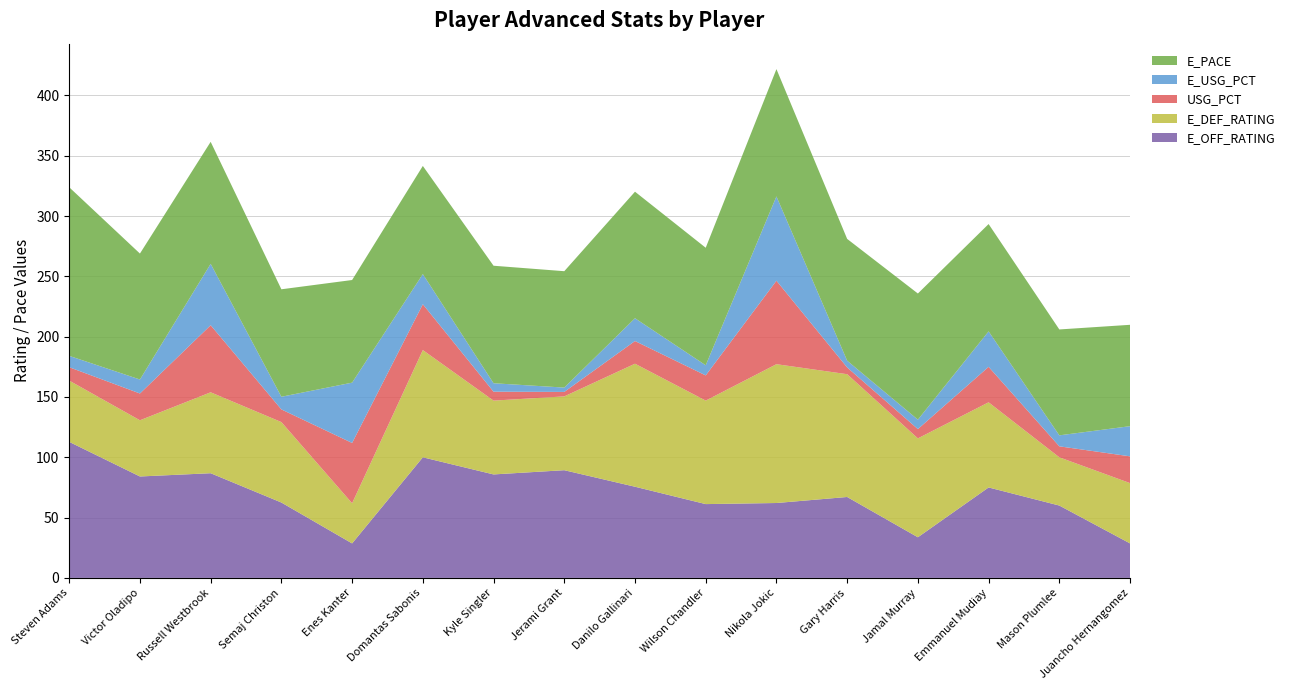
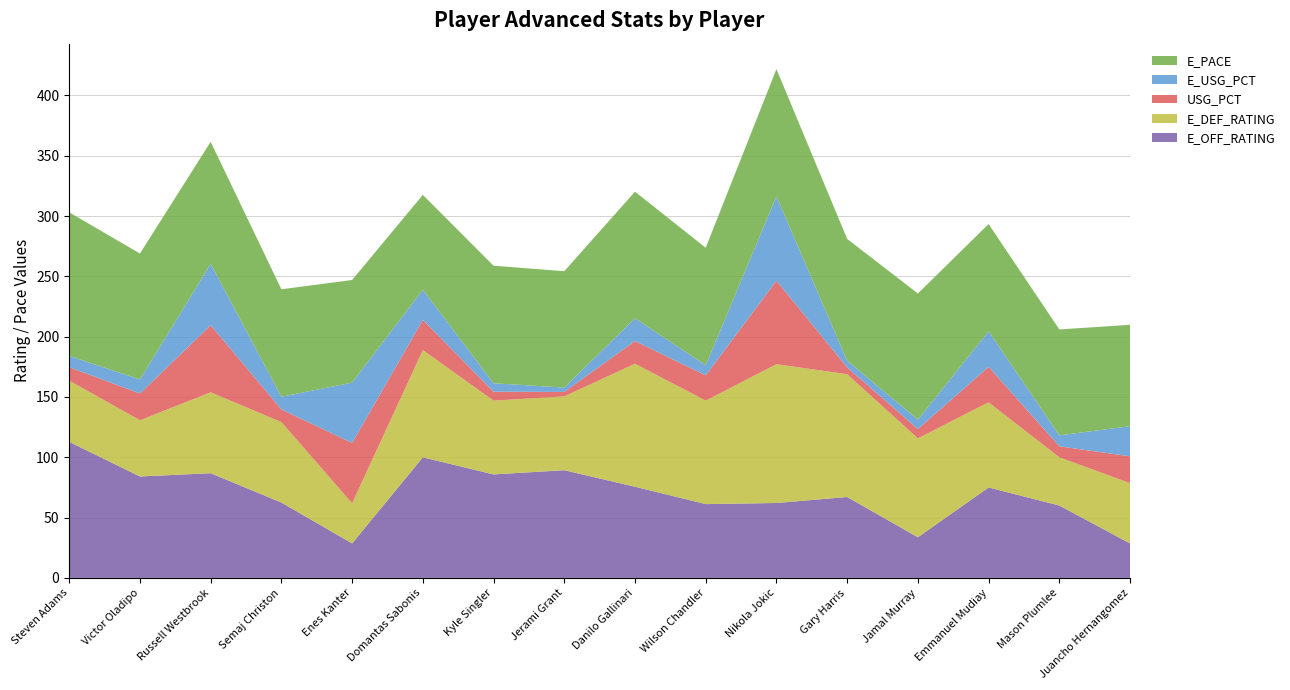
  {
    "E_OFF_RATING": {
      "Steven Adams": 113,
      "Victor Oladipo": 84,
      "Russell Westbrook": 87,
      "Semaj Christon": 63,
      "Enes Kanter": 29,
      "Domantas Sabonis": 100,
      "Kyle Singler": 86,
      "Jerami Grant": 89,
      "Danilo Gallinari": 76,
      "Wilson Chandler": 61,
      "Nikola Jokic": 62,
      "Gary Harris": 67,
      "Jamal Murray": 34,
      "Emmanuel Mudiay": 75,
      "Mason Plumlee": 60,
      "Juancho Hernangomez": 29
    },
    "E_DEF_RATING": {
      "Steven Adams": 51,
      "Victor Oladipo": 47,
      "Russell Westbrook": 67,
      "Semaj Christon": 67,
      "Enes Kanter": 33,
      "Domantas Sabonis": 89,
      "Kyle Singler": 61,
      "Jerami Grant": 61,
      "Danilo Gallinari": 102,
      "Wilson Chandler": 86,
      "Nikola Jokic": 115,
      "Gary Harris": 102,
      "Jamal Murray": 82,
      "Emmanuel Mudiay": 71,
      "Mason Plumlee": 40,
      "Juancho Hernangomez": 50
    },
    "USG_PCT": {
      "Steven Adams": 11,
      "Victor Oladipo": 22,
      "Russell Westbrook": 56,
      "Semaj Christon": 11,
      "Enes Kanter": 50,
-     "Domantas Sabonis": 38,
+     "Domantas Sabonis": 25,
      "Kyle Singler": 7,
      "Jerami Grant": 4,
      "Danilo Gallinari": 19,
      "Wilson Chandler": 21,
      "Nikola Jokic": 69,
      "Gary Harris": 6,
      "Jamal Murray": 8,
      "Emmanuel Mudiay": 29,
      "Mason Plumlee": 9,
      "Juancho Hernangomez": 22
    },
    "E_USG_PCT": {
      "Steven Adams": 9,
      "Victor Oladipo": 12,
      "Russell Westbrook": 51,
      "Semaj Christon": 11,
      "Enes Kanter": 50,
      "Domantas Sabonis": 25,
      "Kyle Singler": 7,
      "Jerami Grant": 4,
      "Danilo Gallinari": 19,
      "Wilson Chandler": 8,
      "Nikola Jokic": 70,
      "Gary Harris": 6,
      "Jamal Murray": 8,
      "Emmanuel Mudiay": 29,
      "Mason Plumlee": 9,
      "Juancho Hernangomez": 25
    },
    "E_PACE": {
-     "Steven Adams": 140,
+     "Steven Adams": 119,
      "Victor Oladipo": 104,
      "Russell Westbrook": 101,
      "Semaj Christon": 89,
      "Enes Kanter": 85,
-     "Domantas Sabonis": 90,
+     "Domantas Sabonis": 79,
      "Kyle Singler": 97,
      "Jerami Grant": 97,
      "Danilo Gallinari": 105,
      "Wilson Chandler": 97,
      "Nikola Jokic": 106,
      "Gary Harris": 101,
      "Jamal Murray": 105,
      "Emmanuel Mudiay": 89,
      "Mason Plumlee": 88,
      "Juancho Hernangomez": 84
    }
  }
